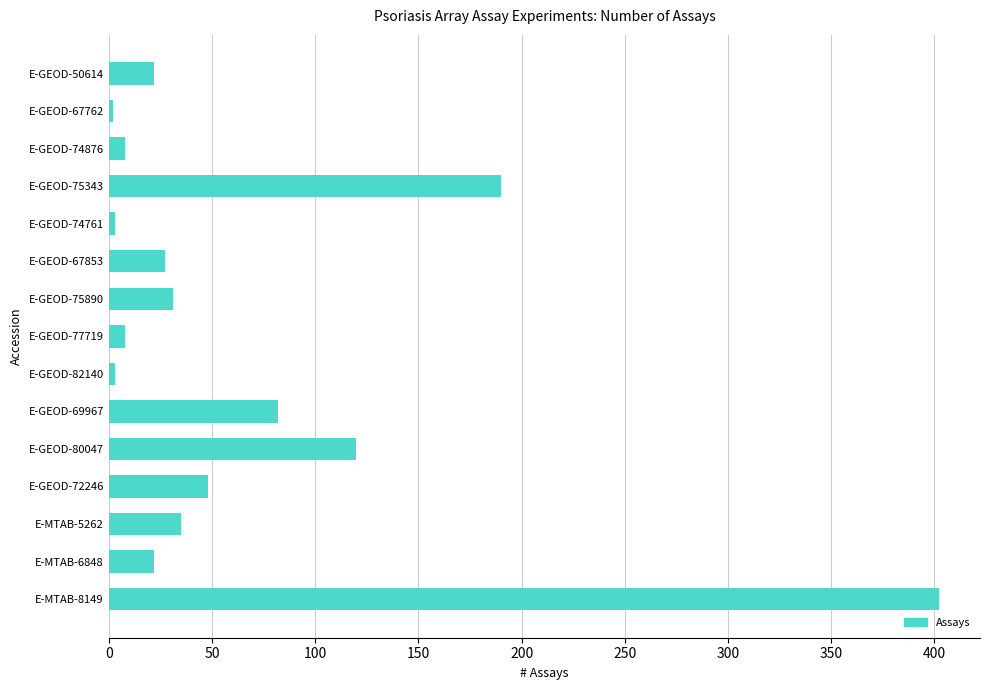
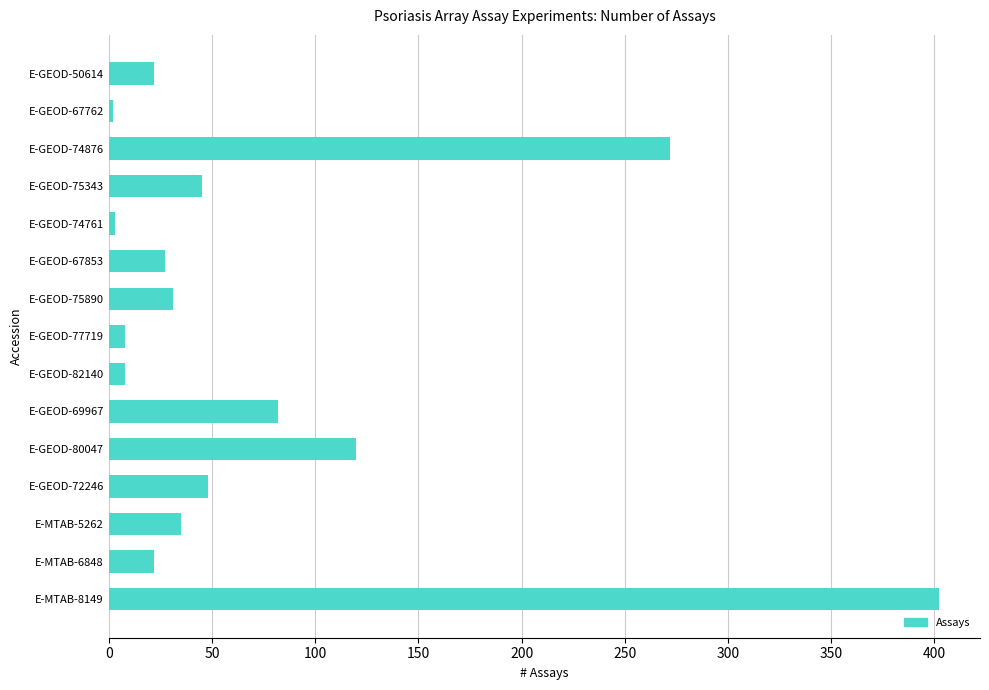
  {
    "E-GEOD-50614": 22,
    "E-GEOD-67762": 2,
-   "E-GEOD-74876": 8,
-   "E-GEOD-75343": 190,
+   "E-GEOD-74876": 272,
+   "E-GEOD-75343": 45,
    "E-GEOD-74761": 3,
    "E-GEOD-67853": 27,
    "E-GEOD-75890": 31,
    "E-GEOD-77719": 8,
-   "E-GEOD-82140": 3,
+   "E-GEOD-82140": 8,
    "E-GEOD-69967": 82,
    "E-GEOD-80047": 120,
    "E-GEOD-72246": 48,
    "E-MTAB-5262": 35,
    "E-MTAB-6848": 22,
    "E-MTAB-8149": 402
  }
